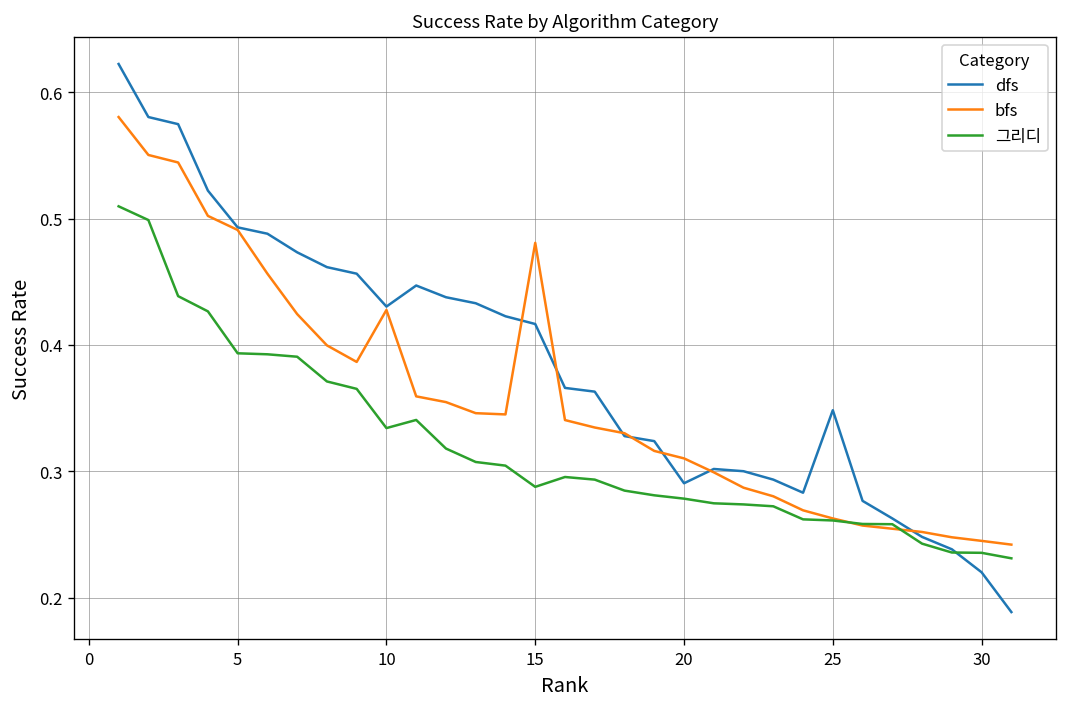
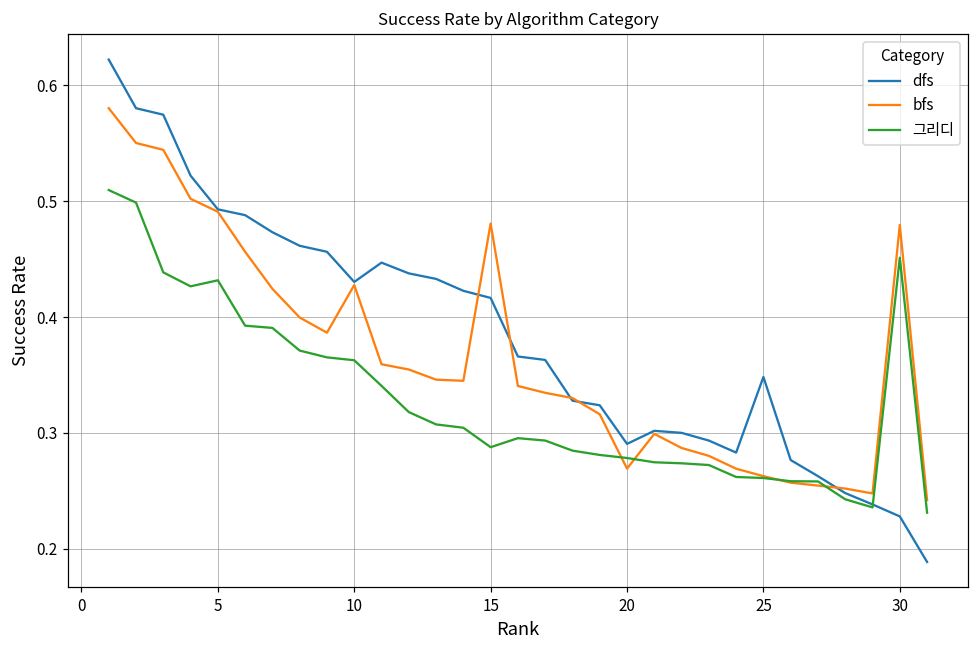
  {
    "dfs": {
      "10": 0.430,
      "15": 0.417,
      "20": 0.291,
      "25": 0.348,
-     "30": 0.220
+     "30": 0.228
    },
    "bfs": {
      "10": 0.428,
      "15": 0.481,
-     "20": 0.310,
-     "30": 0.245
+     "20": 0.269,
+     "30": 0.480
    },
    "그리디": {
-     "5": 0.393,
-     "10": 0.334,
+     "5": 0.432,
+     "10": 0.363,
      "15": 0.288,
      "20": 0.278,
-     "30": 0.236
+     "30": 0.451
    }
  }
